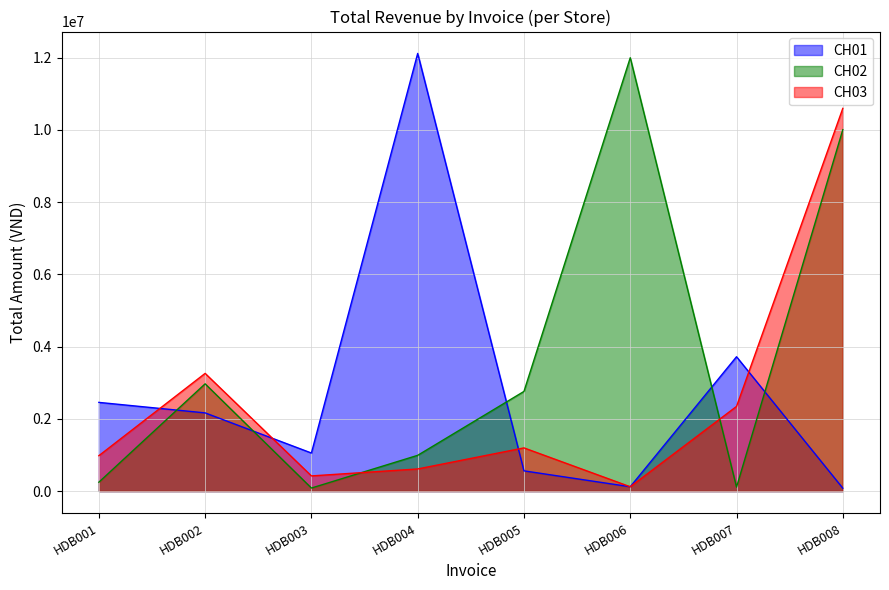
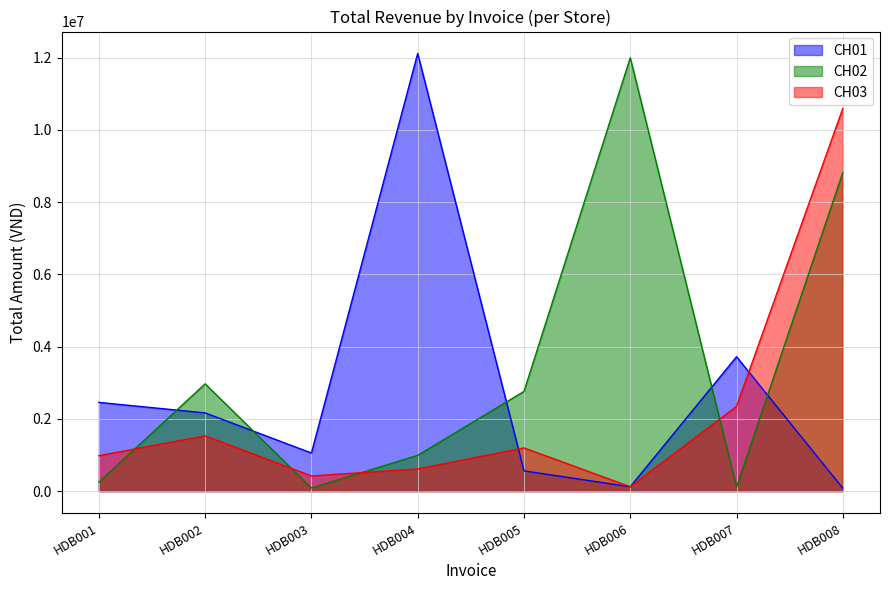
  {
    "CH01": {
      "HDB001": 2500000,
      "HDB002": 2200000,
      "HDB003": 1100000,
      "HDB004": 12100000,
      "HDB005": 600000,
      "HDB007": 3700000,
      "HDB008": 100000
    },
    "CH02": {
      "HDB001": 200000,
      "HDB002": 3000000,
      "HDB003": 100000,
      "HDB004": 1000000,
      "HDB005": 2800000,
      "HDB006": 12000000,
      "HDB007": 100000,
-     "HDB008": 10000000
+     "HDB008": 8800000
    },
    "CH03": {
      "HDB001": 1000000,
-     "HDB002": 3300000,
+     "HDB002": 1500000,
      "HDB003": 400000,
      "HDB004": 600000,
      "HDB005": 1200000,
      "HDB007": 2300000,
      "HDB008": 10600000
    }
  }
